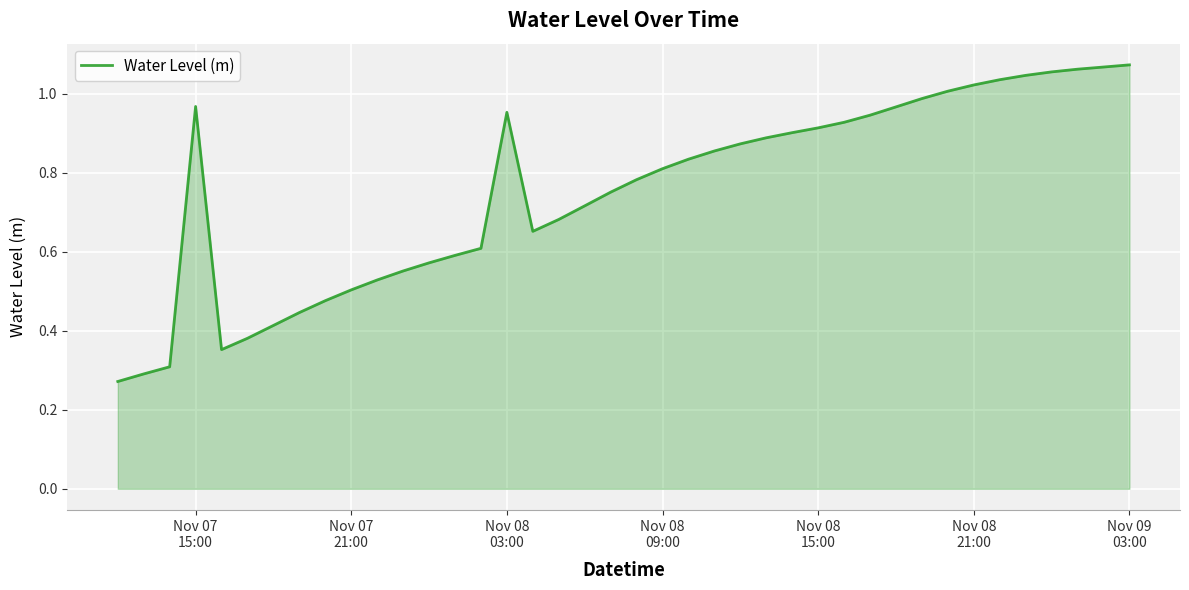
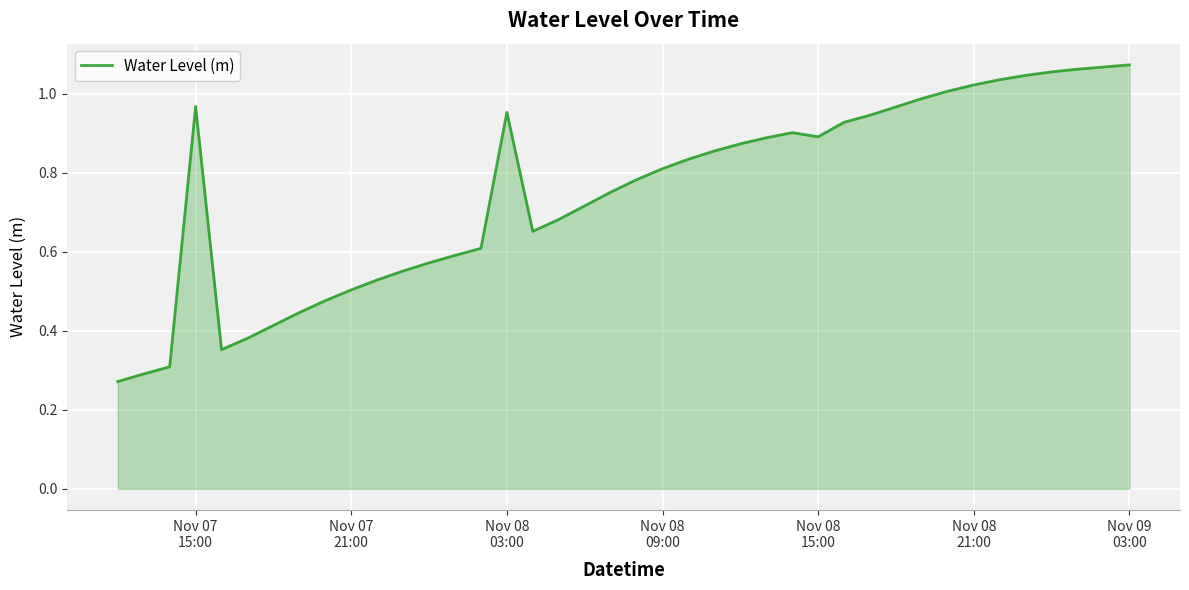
  {
    "Nov 07 15:00": 0.97,
    "Nov 07 21:00": 0.50,
    "Nov 08 03:00": 0.95,
    "Nov 08 09:00": 0.81,
-   "Nov 08 15:00": 0.91,
+   "Nov 08 15:00": 0.89,
    "Nov 08 21:00": 1.02,
    "Nov 09 03:00": 1.07
  }
